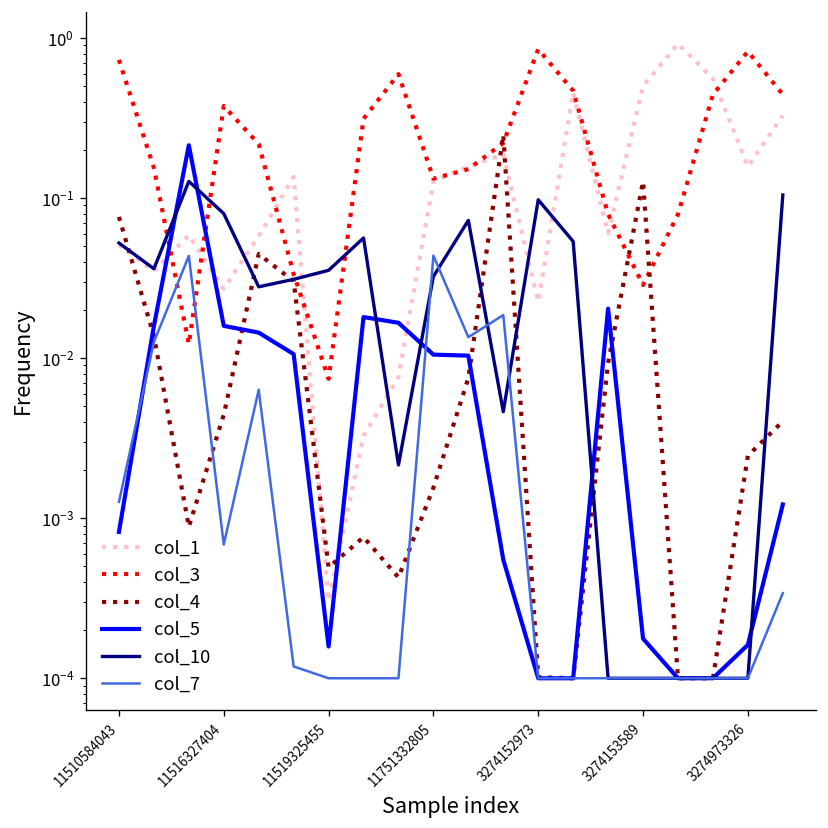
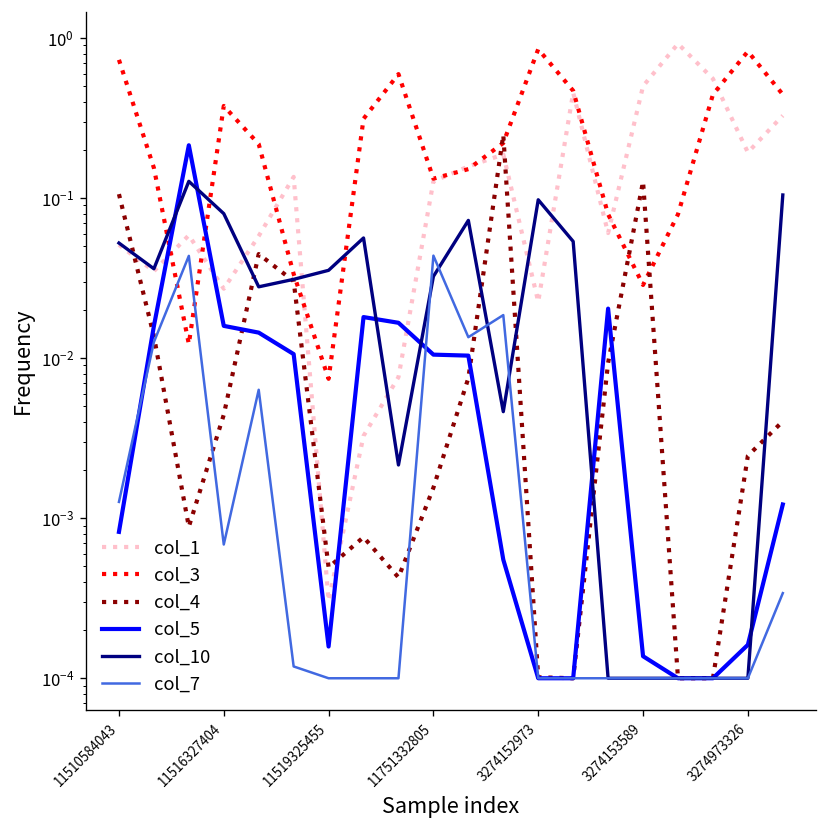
  {
    "col_1": {
      "11516327404": 0.027,
      "11519325455": 0.00031,
      "3274152973": 0.023,
      "3274153589": 0.50,
-     "3274973326": 0.16
+     "3274973326": 0.19
    },
    "col_3": {
      "11510584043": 0.7,
      "11516327404": 0.38,
      "11519325455": 0.007,
      "3274152973": 0.9,
      "3274153589": 0.029,
      "3274973326": 0.8
    },
    "col_4": {
-     "11510584043": 0.08,
+     "11510584043": 0.11,
      "11516327404": 0.0044,
      "11519325455": 0.00049,
      "11751332805": 0.0016,
      "3274153589": 0.13,
      "3274973326": 0.0025
    },
    "col_5": {
      "11510584043": 0.0008,
      "11516327404": 0.016,
      "11519325455": 0.00016,
      "11751332805": 0.011,
-     "3274153589": 0.00018,
+     "3274153589": 0.00014,
      "3274973326": 0.00016
    },
    "col_10": {
      "11516327404": 0.08,
      "11519325455": 0.035,
      "11751332805": 0.032,
      "3274152973": 0.10
    },
    "col_7": {
      "11510584043": 0.0013,
      "11516327404": 0.0007,
      "11519325455": 0.00010,
      "11751332805": 0.044
    }
  }
